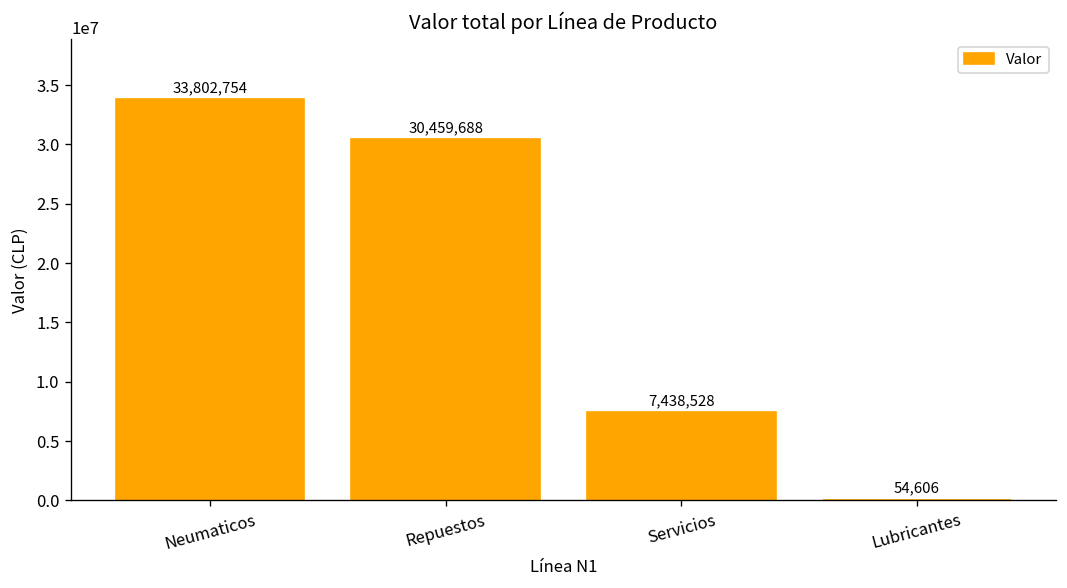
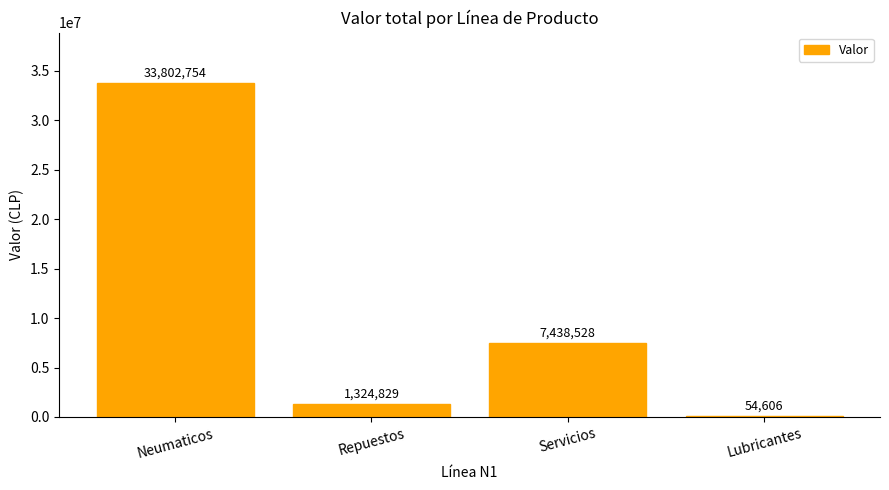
  {
    "Neumaticos": "33,802,754",
-   "Repuestos": "30,459,688",
+   "Repuestos": "1,324,829",
    "Servicios": "7,438,528",
    "Lubricantes": "54,606"
  }
